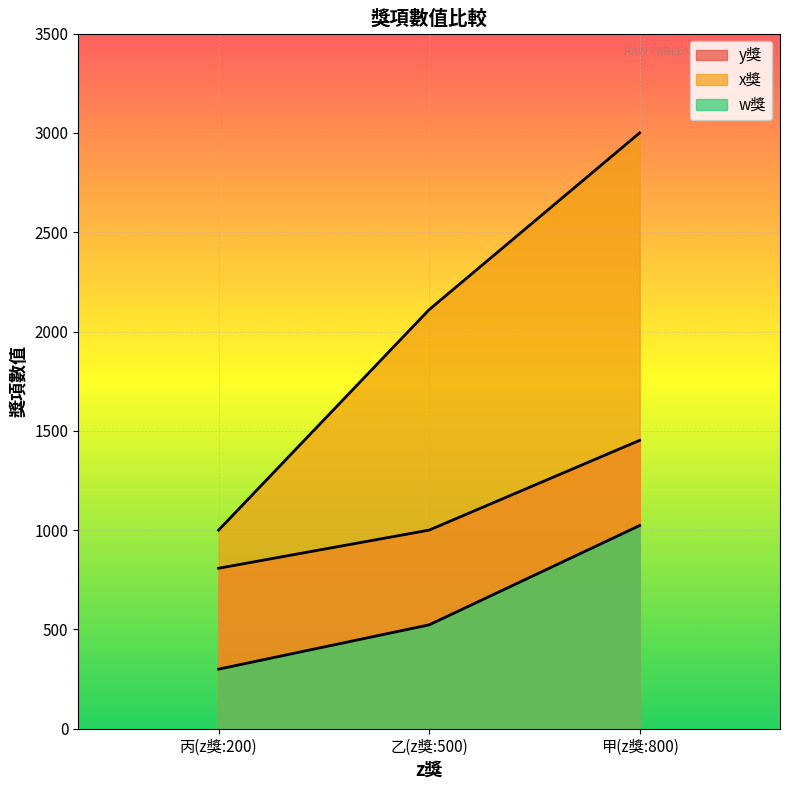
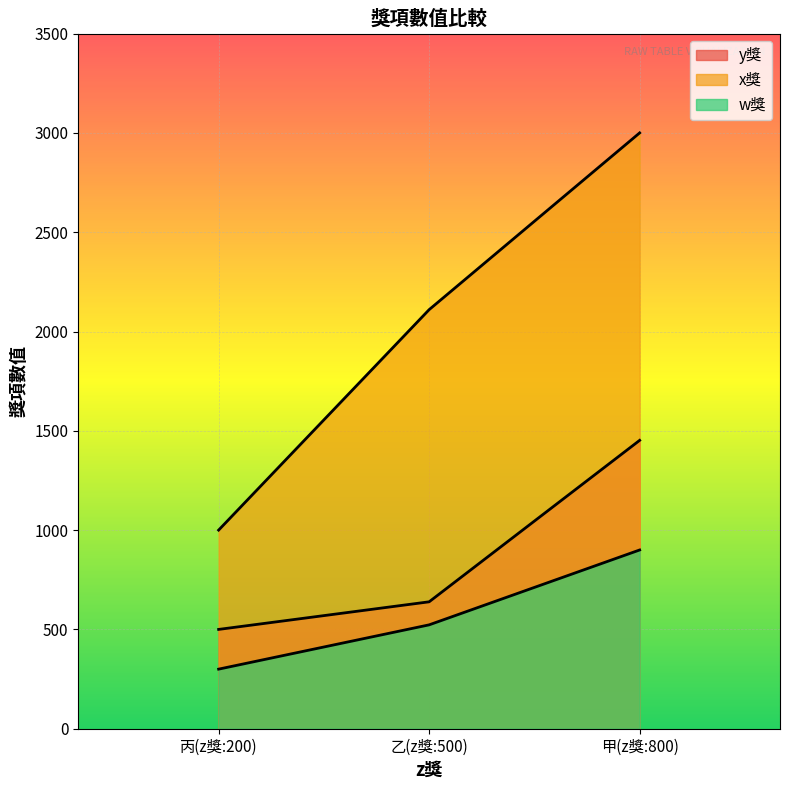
  {
    "y獎": {
-     "丙(z獎:200)": 810,
-     "乙(z獎:500)": 1000,
+     "丙(z獎:200)": 500,
+     "乙(z獎:500)": 640,
      "甲(z獎:800)": 1450
    },
    "x獎": {
      "丙(z獎:200)": 1000,
      "乙(z獎:500)": 2110,
      "甲(z獎:800)": 3000
    },
    "w獎": {
      "丙(z獎:200)": 300,
      "乙(z獎:500)": 520,
-     "甲(z獎:800)": 1020
+     "甲(z獎:800)": 900
    }
  }
